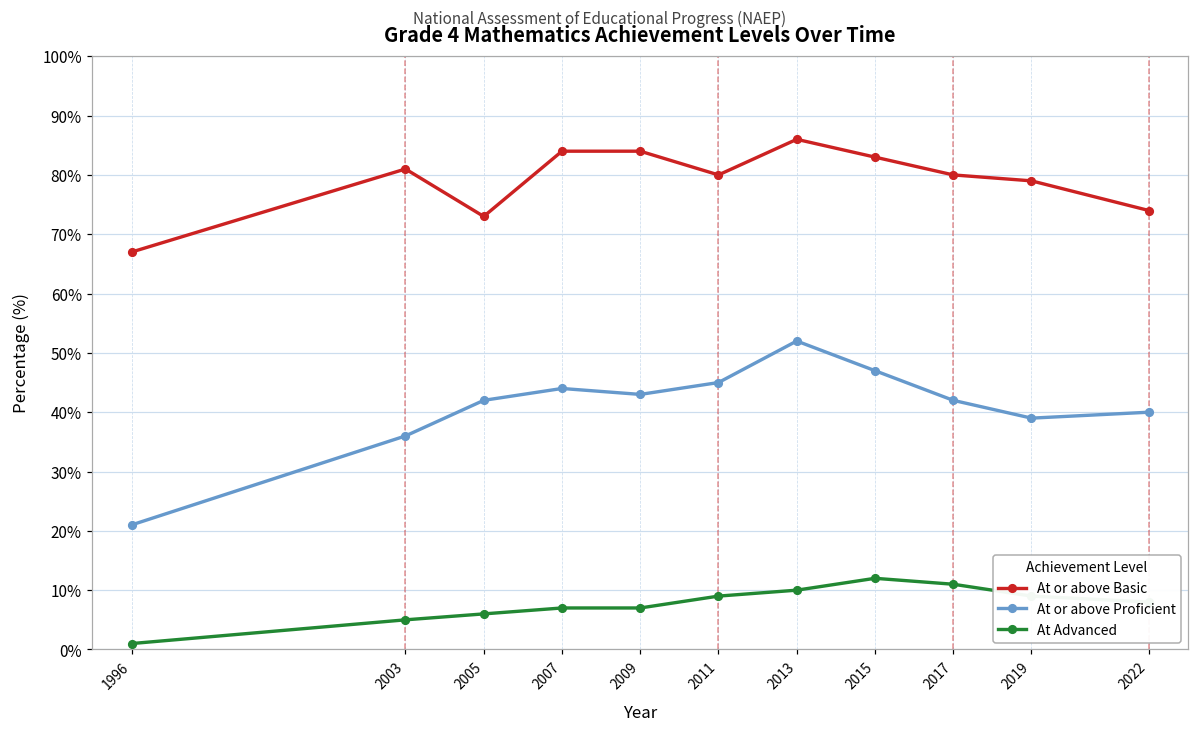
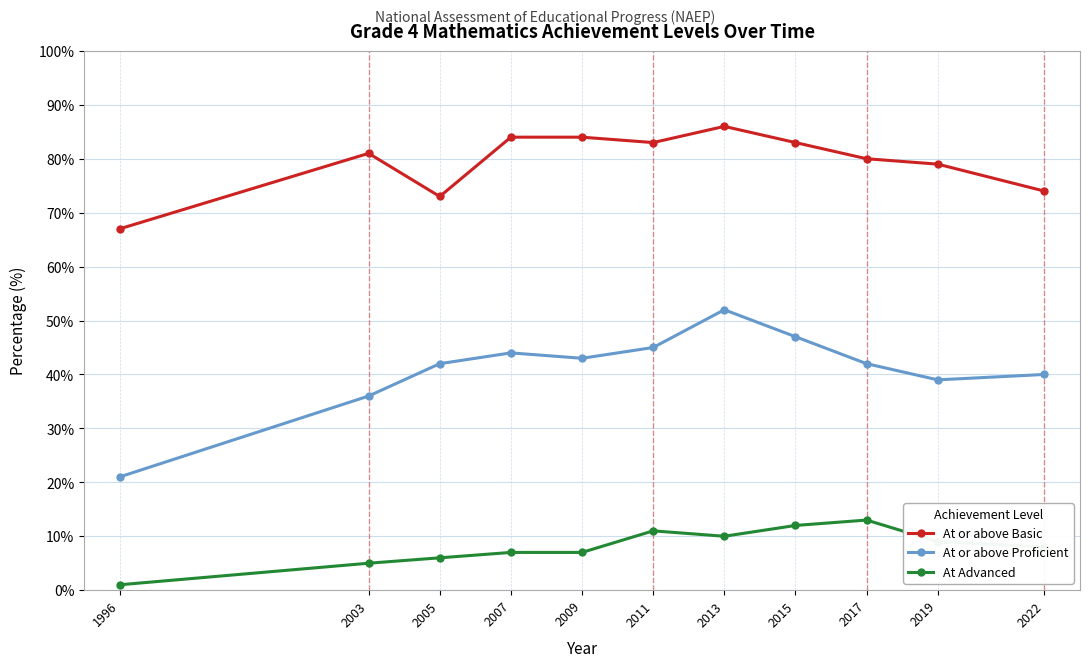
  {
    "At or above Basic": {
      "1996": "67%",
      "2003": "81%",
      "2005": "73%",
      "2007": "84%",
      "2009": "84%",
-     "2011": "80%",
+     "2011": "83%",
      "2013": "86%",
      "2015": "83%",
      "2017": "80%",
      "2019": "79%",
      "2022": "74%"
    },
    "At or above Proficient": {
      "1996": "21%",
      "2003": "36%",
      "2005": "42%",
      "2007": "44%",
      "2009": "43%",
      "2011": "45%",
      "2013": "52%",
      "2015": "47%",
      "2017": "42%",
      "2019": "39%",
      "2022": "40%"
    },
    "At Advanced": {
      "1996": "1%",
      "2003": "5%",
      "2005": "6%",
      "2007": "7%",
      "2009": "7%",
-     "2011": "9%",
+     "2011": "11%",
      "2013": "10%",
      "2015": "12%",
-     "2017": "11%"
+     "2017": "13%"
    }
  }
